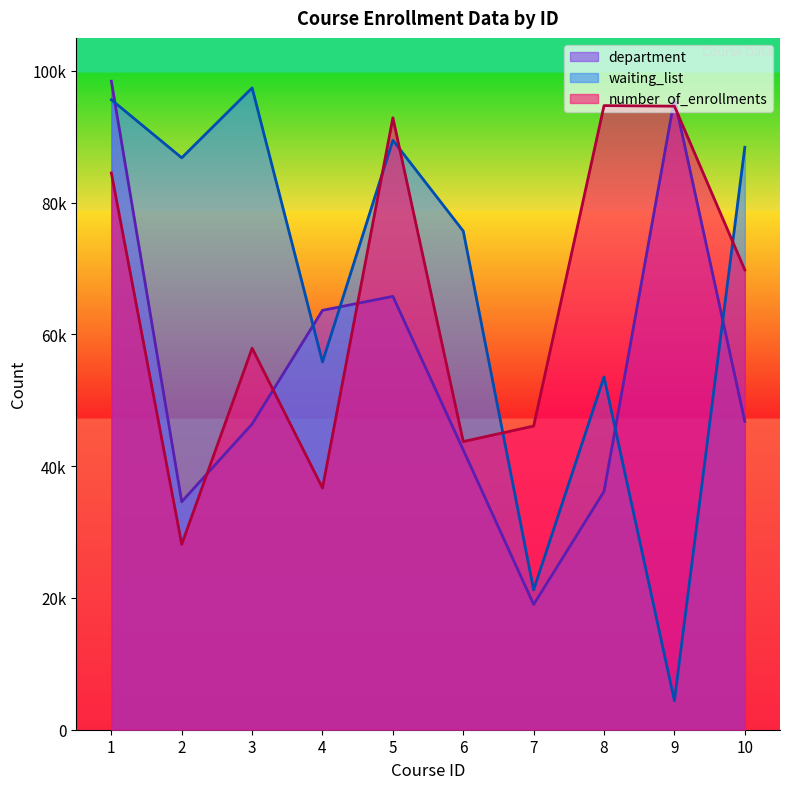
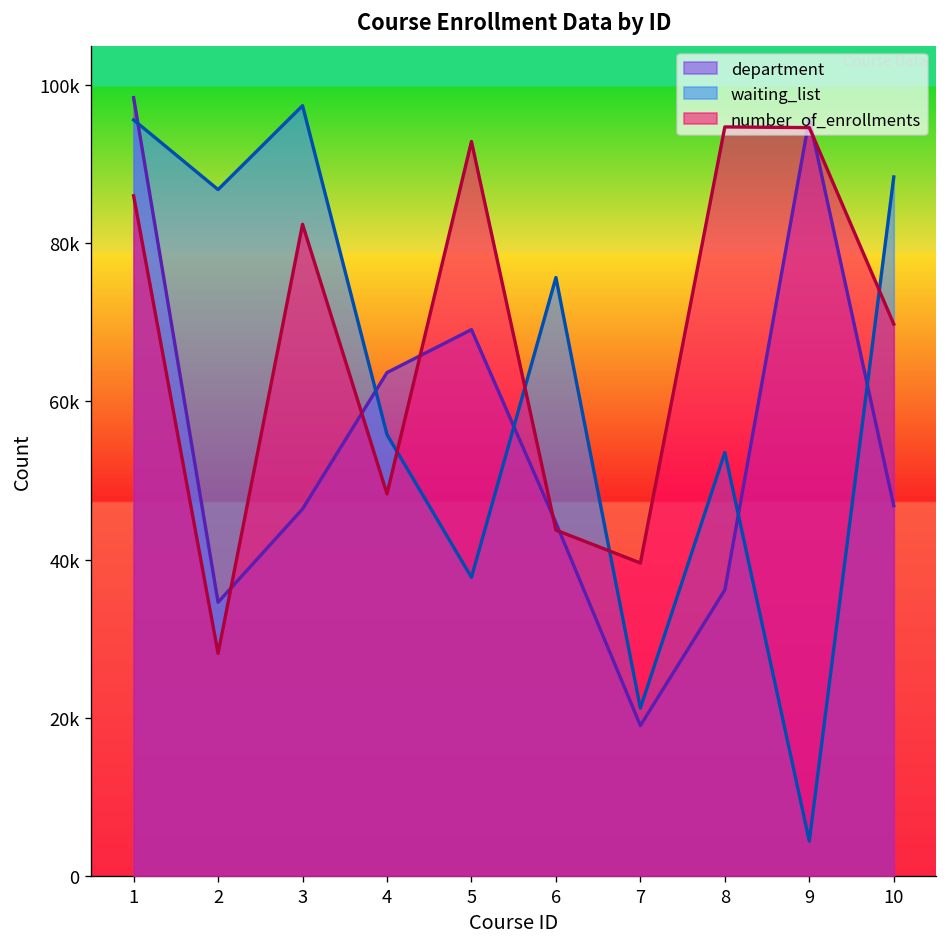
  {
    "department": {
      "1": 98000,
      "2": 35000,
      "3": 46000,
      "4": 64000,
-     "5": 66000,
-     "6": 42000,
+     "5": 69000,
+     "6": 45000,
      "7": 19000,
      "8": 36000,
      "10": 47000
    },
    "waiting_list": {
      "1": 96000,
      "2": 87000,
      "3": 97000,
      "4": 56000,
-     "5": 89000,
+     "5": 38000,
      "6": 76000,
      "7": 21000,
      "8": 54000,
      "9": 4000,
      "10": 88000
    },
    "number_of_enrollments": {
-     "1": 85000,
+     "1": 86000,
      "2": 28000,
-     "3": 58000,
-     "4": 37000,
+     "3": 82000,
+     "4": 48000,
      "5": 93000,
      "6": 44000,
-     "7": 46000,
+     "7": 40000,
      "10": 70000
    }
  }
